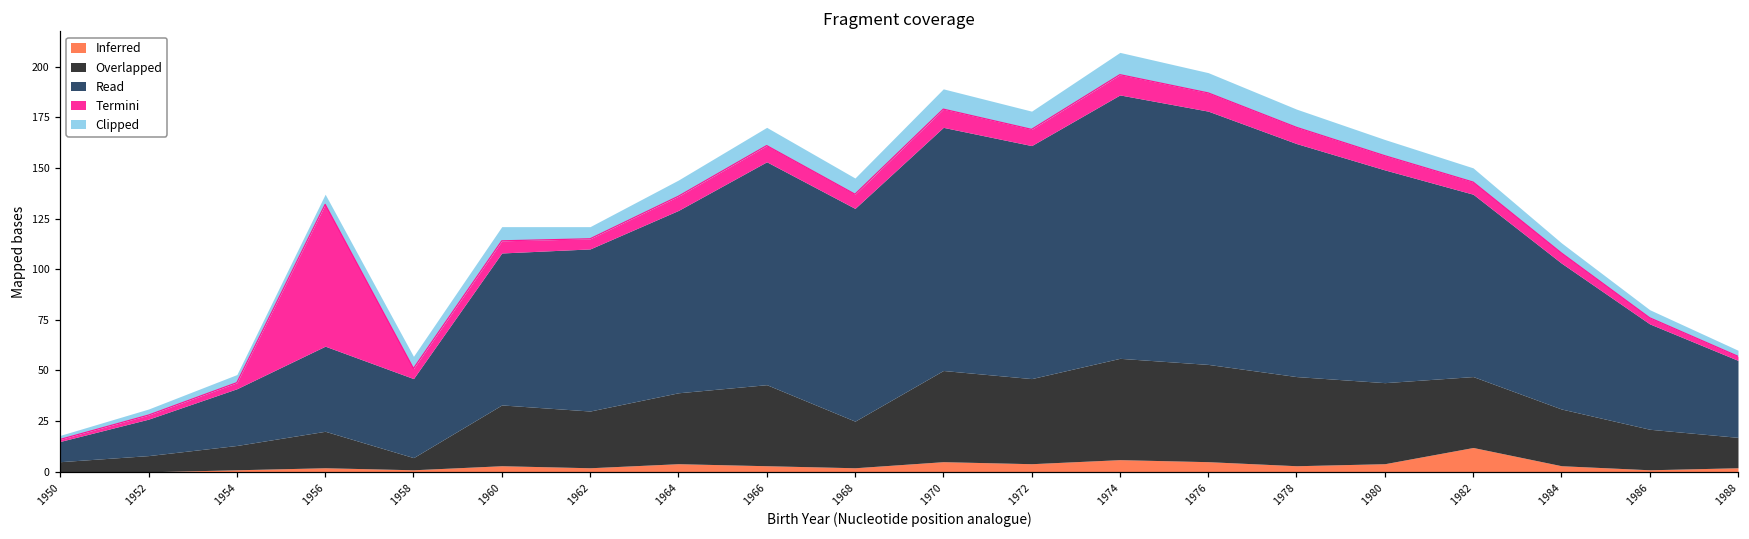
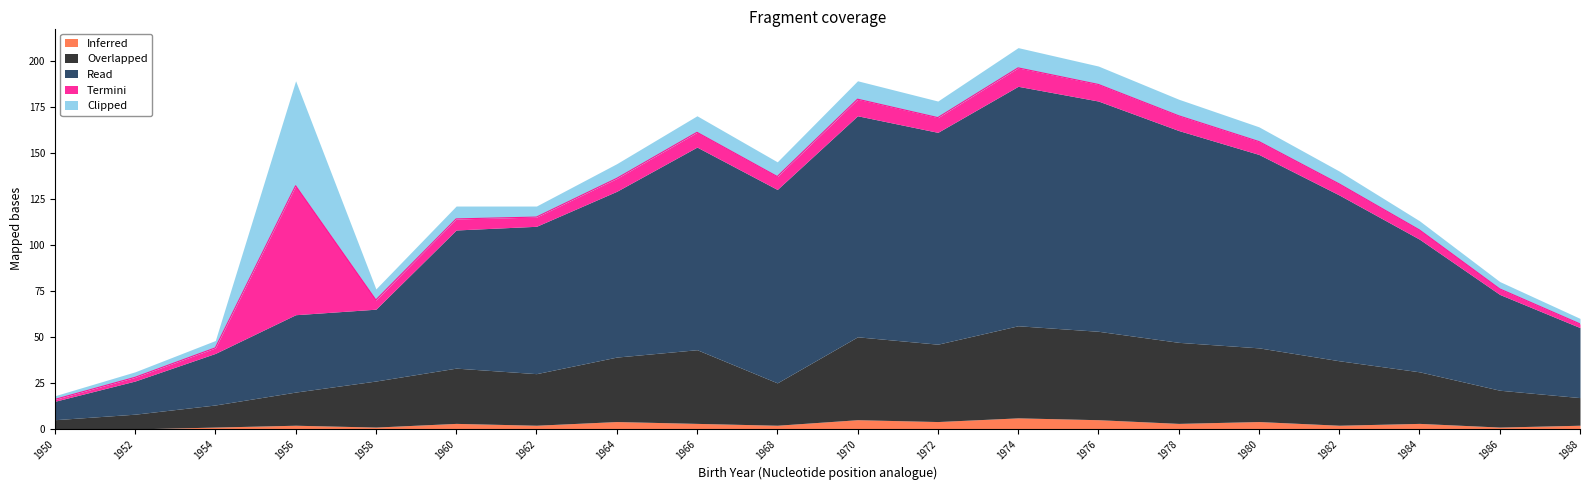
  {
    "Inferred": {
      "1950": 0,
      "1952": 0,
      "1956": 2,
      "1960": 3,
      "1962": 2,
      "1964": 4,
      "1966": 3,
      "1968": 2,
      "1970": 5,
      "1972": 4,
      "1974": 6,
      "1976": 5,
      "1978": 3,
      "1980": 4,
-     "1982": 12,
+     "1982": 2,
      "1984": 3,
      "1988": 2
    },
    "Overlapped": {
      "1950": 5,
      "1952": 8,
      "1954": 12,
      "1956": 18,
-     "1958": 6,
+     "1958": 25,
      "1960": 30,
      "1962": 28,
      "1964": 35,
      "1966": 40,
      "1968": 23,
      "1970": 45,
      "1972": 42,
      "1974": 50,
      "1976": 48,
      "1978": 44,
      "1980": 40,
      "1982": 35,
      "1984": 28,
      "1986": 20,
      "1988": 15
    },
    "Read": {
      "1952": 18,
      "1954": 28,
      "1956": 42,
      "1958": 39,
      "1960": 75,
      "1962": 80,
      "1964": 90,
      "1966": 110,
      "1968": 105,
      "1970": 120,
      "1972": 115,
      "1974": 130,
      "1976": 125,
      "1978": 115,
      "1980": 105,
      "1982": 90,
      "1984": 72,
      "1986": 52,
      "1988": 38
    },
    "Termini": {
      "1952": 2,
      "1954": 3,
      "1956": 70,
      "1958": 5,
      "1960": 6,
      "1962": 5,
      "1964": 7,
      "1966": 8,
      "1968": 7,
      "1970": 9,
      "1972": 8,
      "1974": 10,
      "1976": 9,
      "1978": 8,
      "1980": 7,
      "1982": 6,
      "1984": 5,
      "1986": 3,
      "1988": 2
    },
    "Clipped": {
      "1950": 2,
      "1952": 3,
      "1954": 4,
-     "1956": 5,
+     "1956": 57,
      "1958": 6,
      "1960": 7,
      "1962": 6,
      "1964": 8,
      "1966": 9,
      "1968": 8,
      "1970": 10,
      "1972": 9,
      "1974": 11,
      "1976": 10,
      "1978": 9,
      "1980": 8,
      "1982": 7,
      "1984": 5,
      "1986": 4,
      "1988": 3
    }
  }
